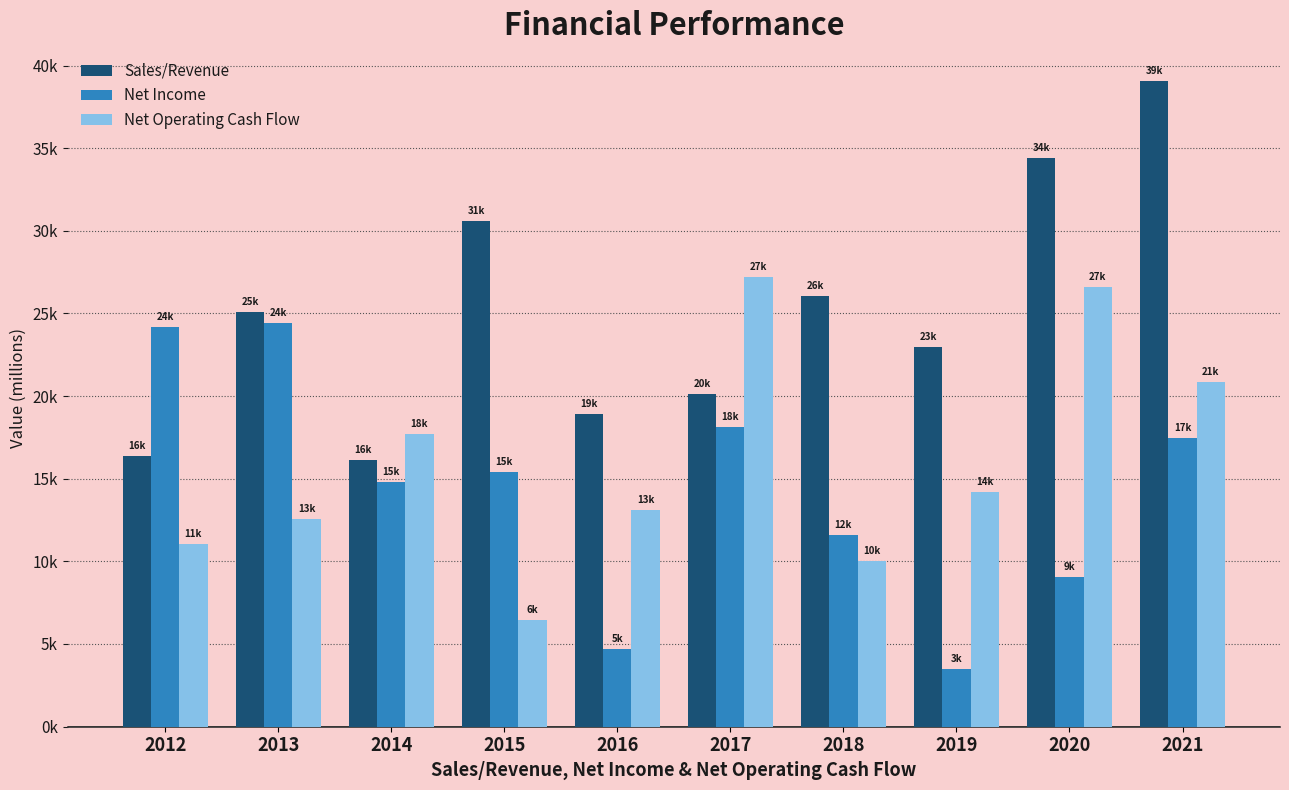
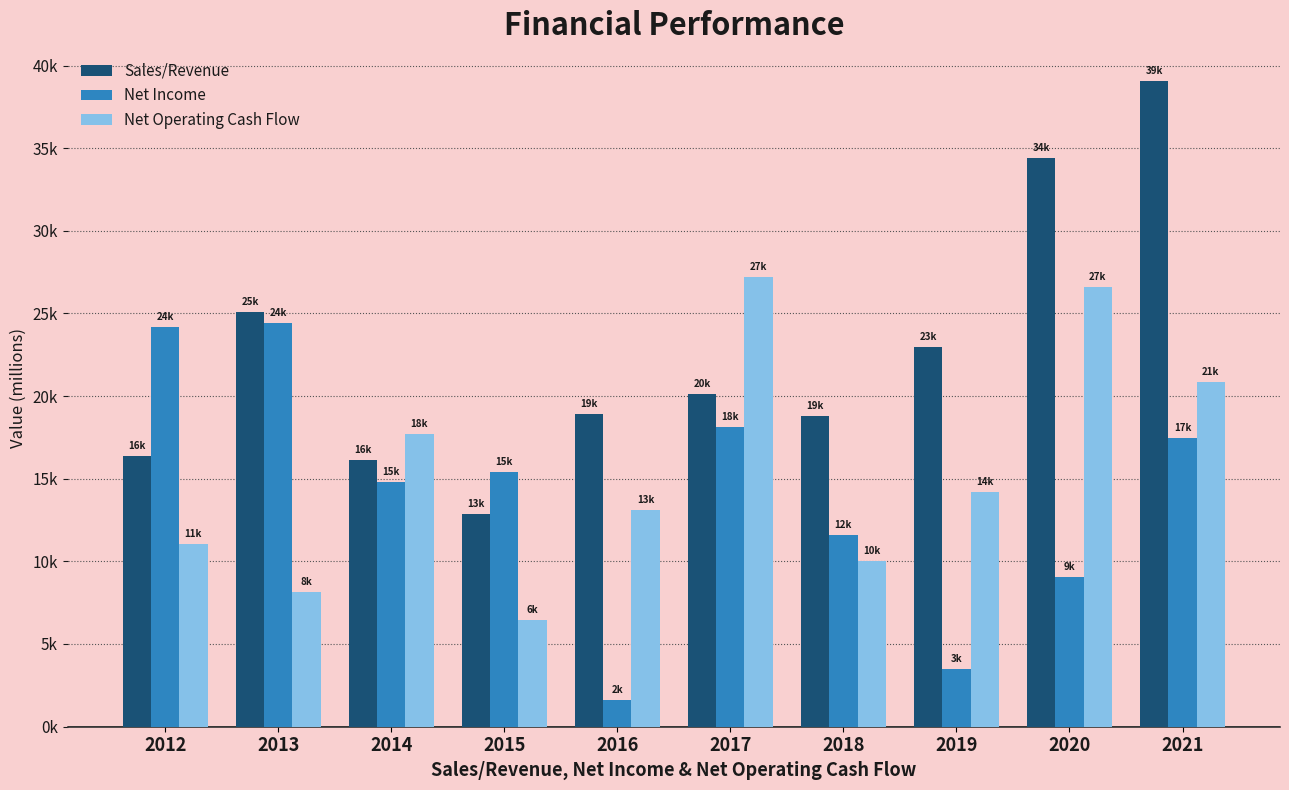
  {
    "Sales/Revenue": {
      "2012": "16k",
      "2013": "25k",
      "2014": "16k",
-     "2015": "31k",
+     "2015": "13k",
      "2016": "19k",
      "2017": "20k",
-     "2018": "26k",
+     "2018": "19k",
      "2019": "23k",
      "2020": "34k",
      "2021": "39k"
    },
    "Net Income": {
      "2012": "24k",
      "2013": "24k",
      "2014": "15k",
      "2015": "15k",
-     "2016": "5k",
+     "2016": "2k",
      "2017": "18k",
      "2018": "12k",
      "2019": "3k",
      "2020": "9k",
      "2021": "17k"
    },
    "Net Operating Cash Flow": {
      "2012": "11k",
-     "2013": "13k",
+     "2013": "8k",
      "2014": "18k",
      "2015": "6k",
      "2016": "13k",
      "2017": "27k",
      "2018": "10k",
      "2019": "14k",
      "2020": "27k",
      "2021": "21k"
    }
  }
